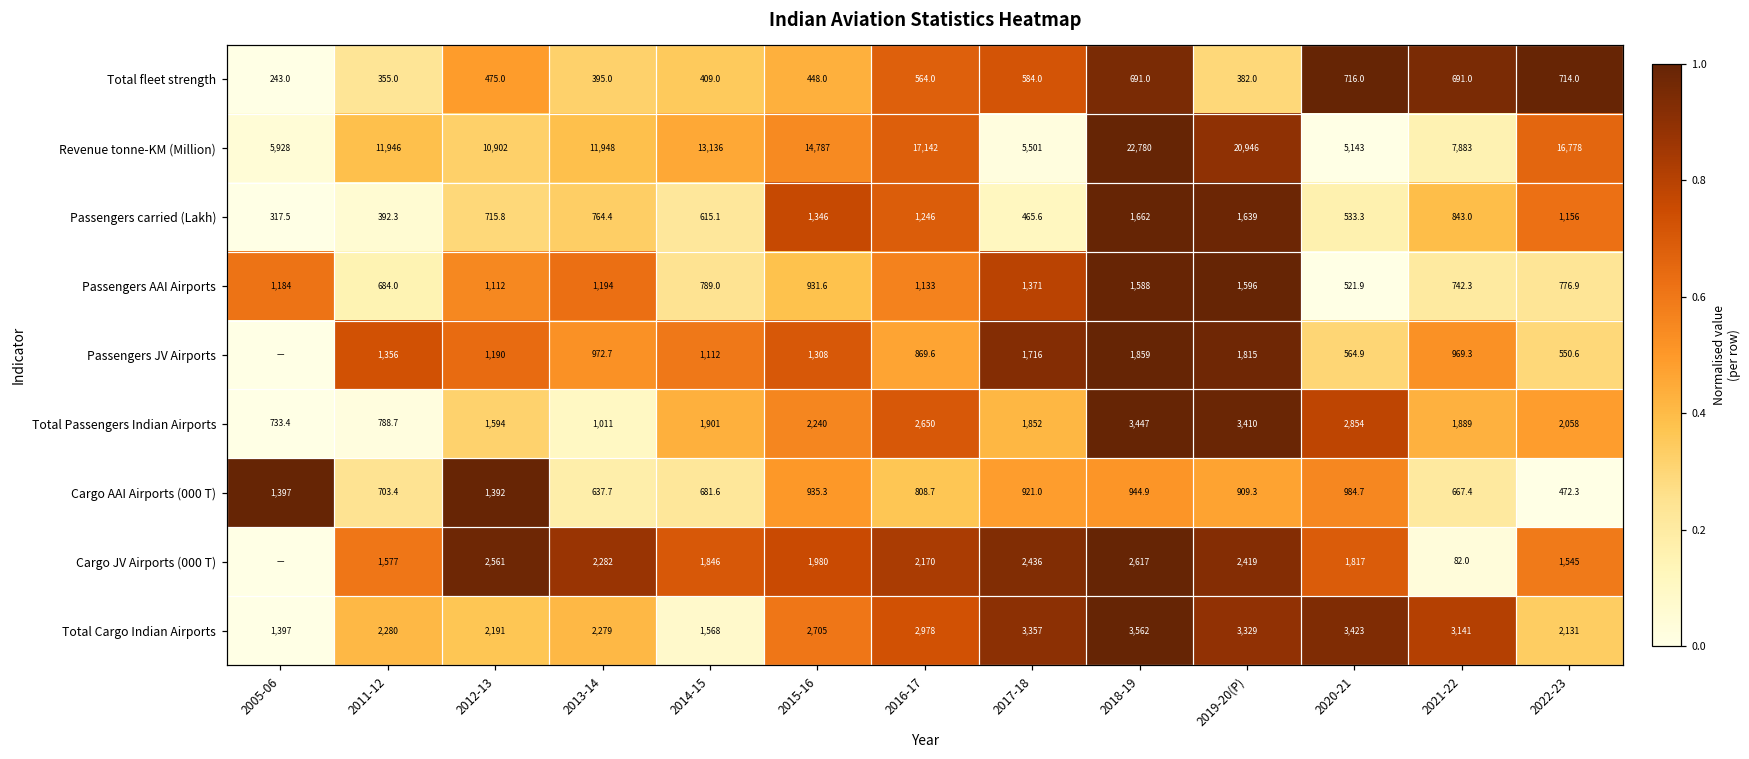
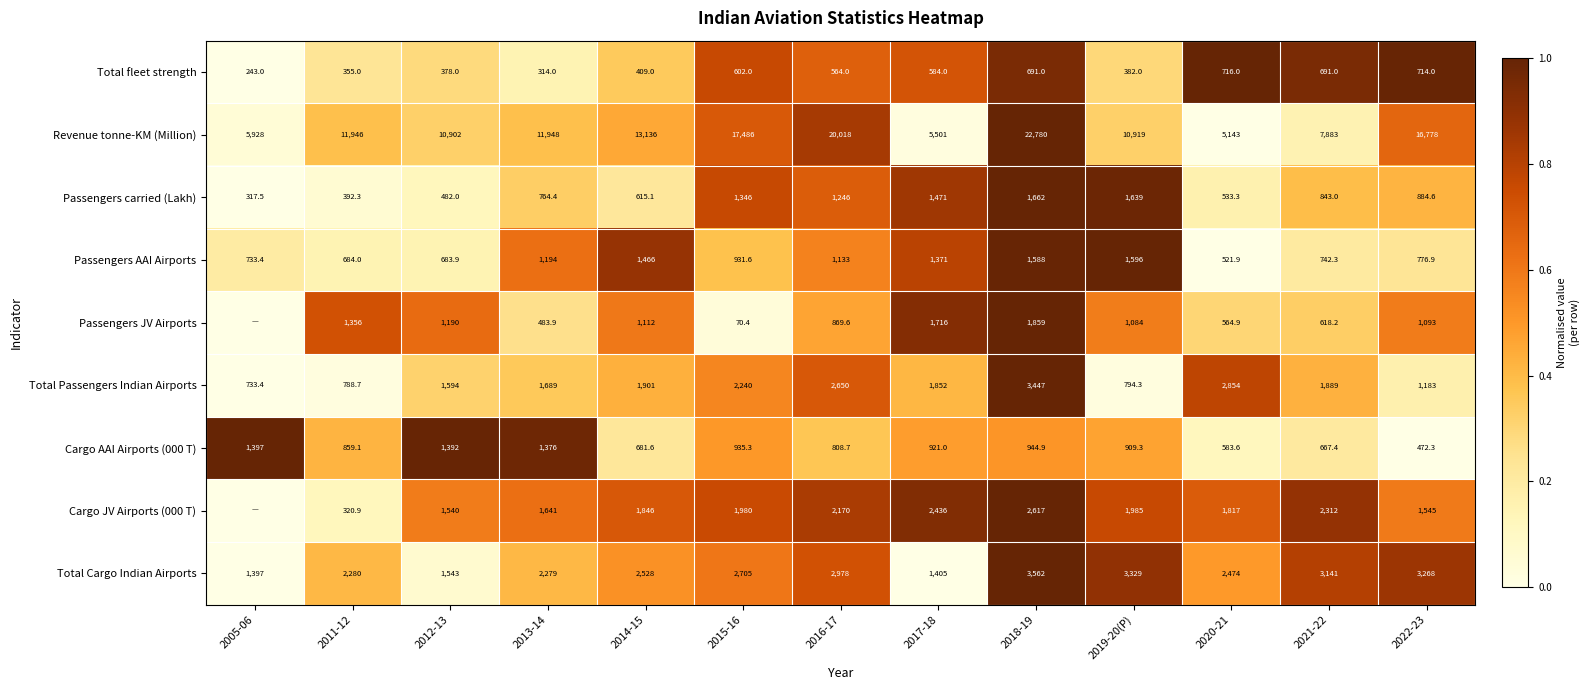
  {
    "Total fleet strength": {
      "2005-06": "243.0",
      "2011-12": "355.0",
-     "2012-13": "475.0",
-     "2013-14": "395.0",
+     "2012-13": "378.0",
+     "2013-14": "314.0",
      "2014-15": "409.0",
-     "2015-16": "448.0",
+     "2015-16": "602.0",
      "2016-17": "564.0",
      "2017-18": "584.0",
      "2018-19": "691.0",
      "2019-20(P)": "382.0",
      "2020-21": "716.0",
      "2021-22": "691.0",
      "2022-23": "714.0"
    },
    "Revenue tonne-KM (Million)": {
      "2005-06": "5,928",
      "2011-12": "11,946",
      "2012-13": "10,902",
      "2013-14": "11,948",
      "2014-15": "13,136",
-     "2015-16": "14,787",
-     "2016-17": "17,142",
+     "2015-16": "17,486",
+     "2016-17": "20,018",
      "2017-18": "5,501",
      "2018-19": "22,780",
-     "2019-20(P)": "20,946",
+     "2019-20(P)": "10,919",
      "2020-21": "5,143",
      "2021-22": "7,883",
      "2022-23": "16,778"
    },
    "Passengers carried (Lakh)": {
      "2005-06": "317.5",
      "2011-12": "392.3",
-     "2012-13": "715.8",
+     "2012-13": "482.0",
      "2013-14": "764.4",
      "2014-15": "615.1",
      "2015-16": "1,346",
      "2016-17": "1,246",
-     "2017-18": "465.6",
+     "2017-18": "1,471",
      "2018-19": "1,662",
      "2019-20(P)": "1,639",
      "2020-21": "533.3",
      "2021-22": "843.0",
-     "2022-23": "1,156"
+     "2022-23": "884.6"
    },
    "Passengers AAI Airports": {
-     "2005-06": "1,184",
+     "2005-06": "733.4",
      "2011-12": "684.0",
-     "2012-13": "1,112",
+     "2012-13": "683.9",
      "2013-14": "1,194",
-     "2014-15": "789.0",
+     "2014-15": "1,466",
      "2015-16": "931.6",
      "2016-17": "1,133",
      "2017-18": "1,371",
      "2018-19": "1,588",
      "2019-20(P)": "1,596",
      "2020-21": "521.9",
      "2021-22": "742.3",
      "2022-23": "776.9"
    },
    "Passengers JV Airports": {
      "2011-12": "1,356",
      "2012-13": "1,190",
-     "2013-14": "972.7",
+     "2013-14": "483.9",
      "2014-15": "1,112",
-     "2015-16": "1,308",
+     "2015-16": "70.4",
      "2016-17": "869.6",
      "2017-18": "1,716",
      "2018-19": "1,859",
-     "2019-20(P)": "1,815",
+     "2019-20(P)": "1,084",
      "2020-21": "564.9",
-     "2021-22": "969.3",
-     "2022-23": "550.6"
+     "2021-22": "618.2",
+     "2022-23": "1,093"
    },
    "Total Passengers Indian Airports": {
      "2005-06": "733.4",
      "2011-12": "788.7",
      "2012-13": "1,594",
-     "2013-14": "1,011",
+     "2013-14": "1,689",
      "2014-15": "1,901",
      "2015-16": "2,240",
      "2016-17": "2,650",
      "2017-18": "1,852",
      "2018-19": "3,447",
-     "2019-20(P)": "3,410",
+     "2019-20(P)": "794.3",
      "2020-21": "2,854",
      "2021-22": "1,889",
-     "2022-23": "2,058"
+     "2022-23": "1,183"
    },
    "Cargo AAI Airports (000 T)": {
      "2005-06": "1,397",
-     "2011-12": "703.4",
+     "2011-12": "859.1",
      "2012-13": "1,392",
-     "2013-14": "637.7",
+     "2013-14": "1,376",
      "2014-15": "681.6",
      "2015-16": "935.3",
      "2016-17": "808.7",
      "2017-18": "921.0",
      "2018-19": "944.9",
      "2019-20(P)": "909.3",
-     "2020-21": "984.7",
+     "2020-21": "583.6",
      "2021-22": "667.4",
      "2022-23": "472.3"
    },
    "Cargo JV Airports (000 T)": {
-     "2011-12": "1,577",
-     "2012-13": "2,561",
-     "2013-14": "2,282",
+     "2011-12": "320.9",
+     "2012-13": "1,540",
+     "2013-14": "1,641",
      "2014-15": "1,846",
      "2015-16": "1,980",
      "2016-17": "2,170",
      "2017-18": "2,436",
      "2018-19": "2,617",
-     "2019-20(P)": "2,419",
+     "2019-20(P)": "1,985",
      "2020-21": "1,817",
-     "2021-22": "82.0",
+     "2021-22": "2,312",
      "2022-23": "1,545"
    },
    "Total Cargo Indian Airports": {
      "2005-06": "1,397",
      "2011-12": "2,280",
-     "2012-13": "2,191",
+     "2012-13": "1,543",
      "2013-14": "2,279",
-     "2014-15": "1,568",
+     "2014-15": "2,528",
      "2015-16": "2,705",
      "2016-17": "2,978",
-     "2017-18": "3,357",
+     "2017-18": "1,405",
      "2018-19": "3,562",
      "2019-20(P)": "3,329",
-     "2020-21": "3,423",
+     "2020-21": "2,474",
      "2021-22": "3,141",
-     "2022-23": "2,131"
+     "2022-23": "3,268"
    }
  }
